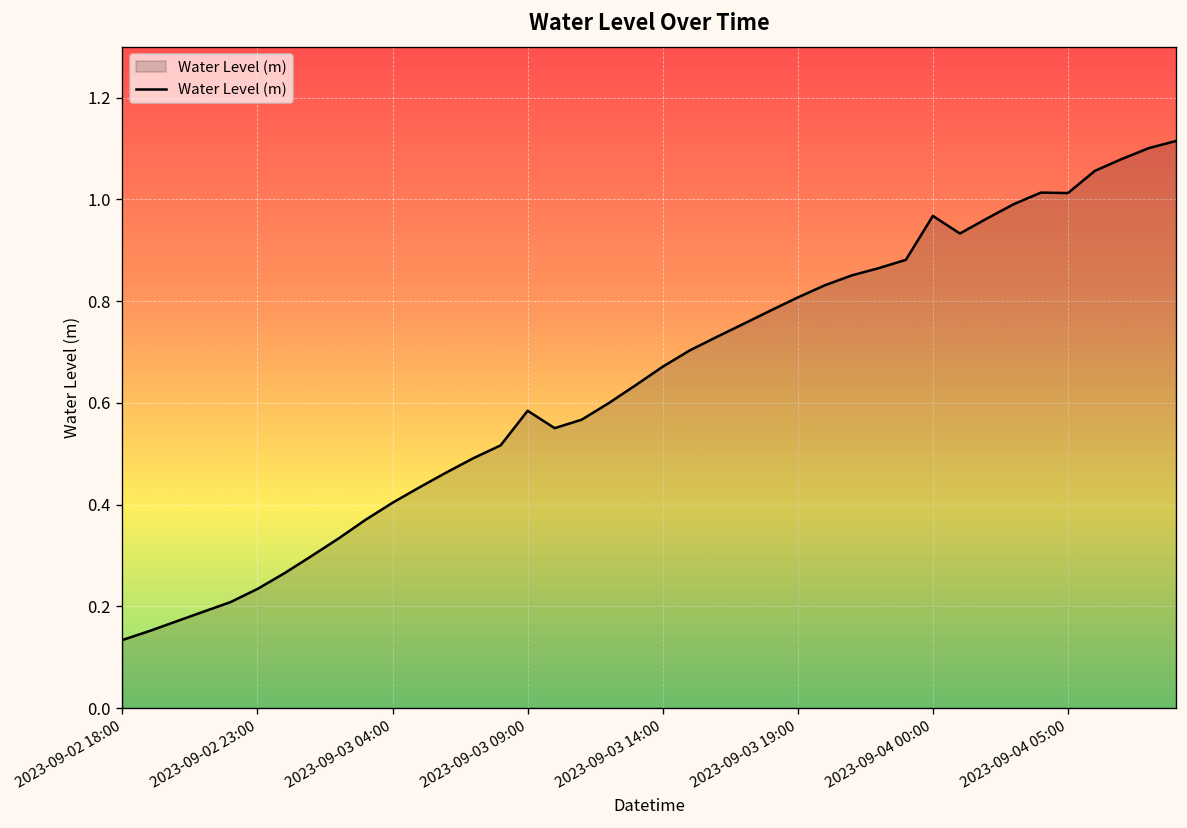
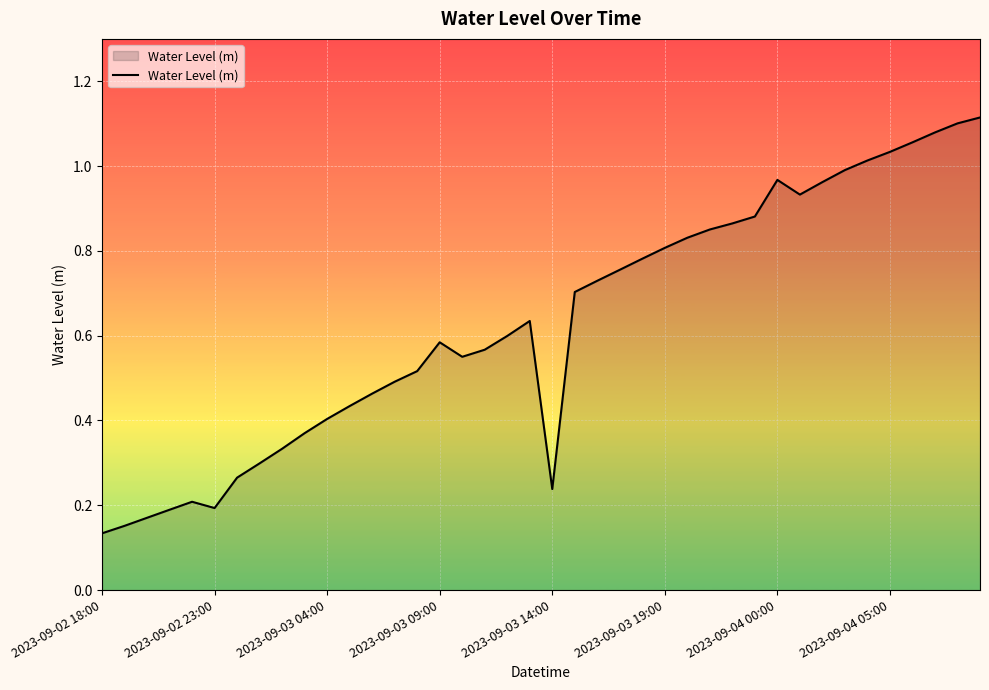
  {
    "2023-09-02 18:00": 0.13,
-   "2023-09-02 23:00": 0.23,
+   "2023-09-02 23:00": 0.19,
    "2023-09-03 04:00": 0.40,
    "2023-09-03 09:00": 0.58,
-   "2023-09-03 14:00": 0.67,
+   "2023-09-03 14:00": 0.24,
    "2023-09-03 19:00": 0.81,
    "2023-09-04 00:00": 0.97,
-   "2023-09-04 05:00": 1.01
+   "2023-09-04 05:00": 1.03
  }
